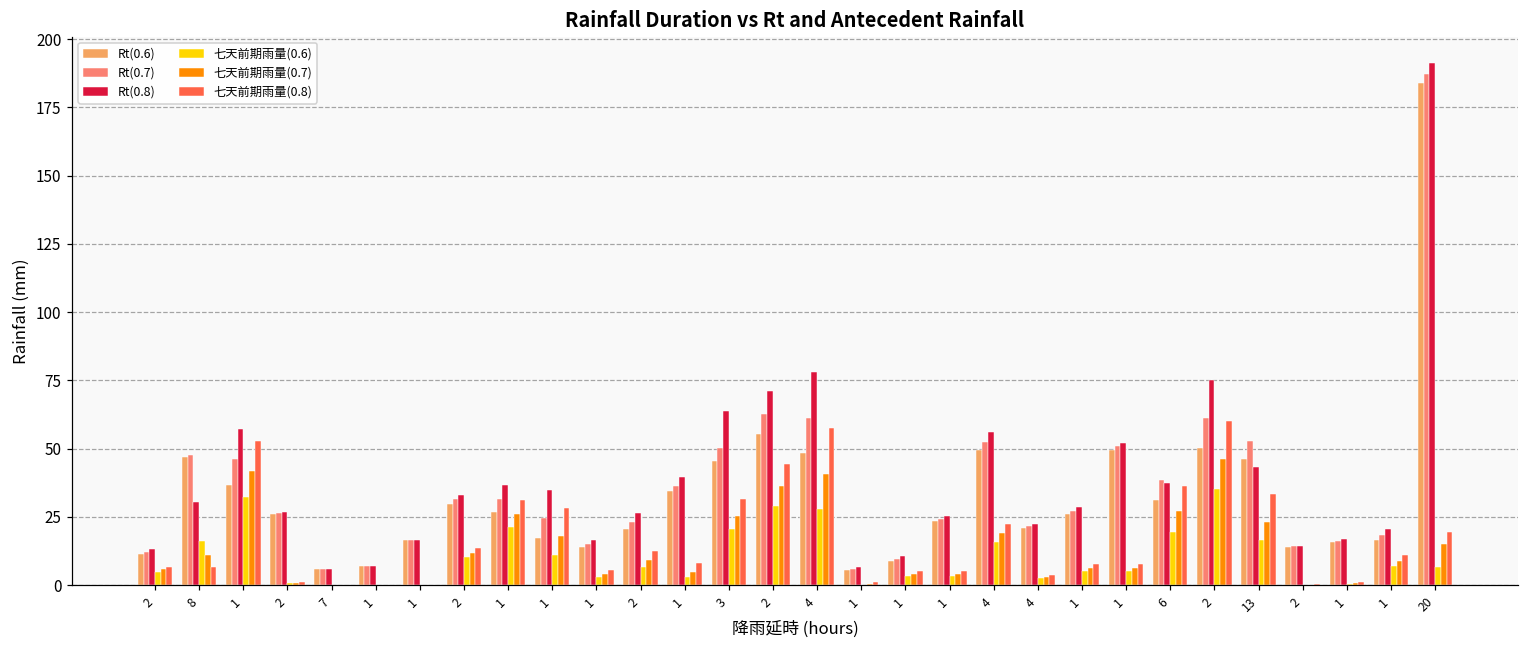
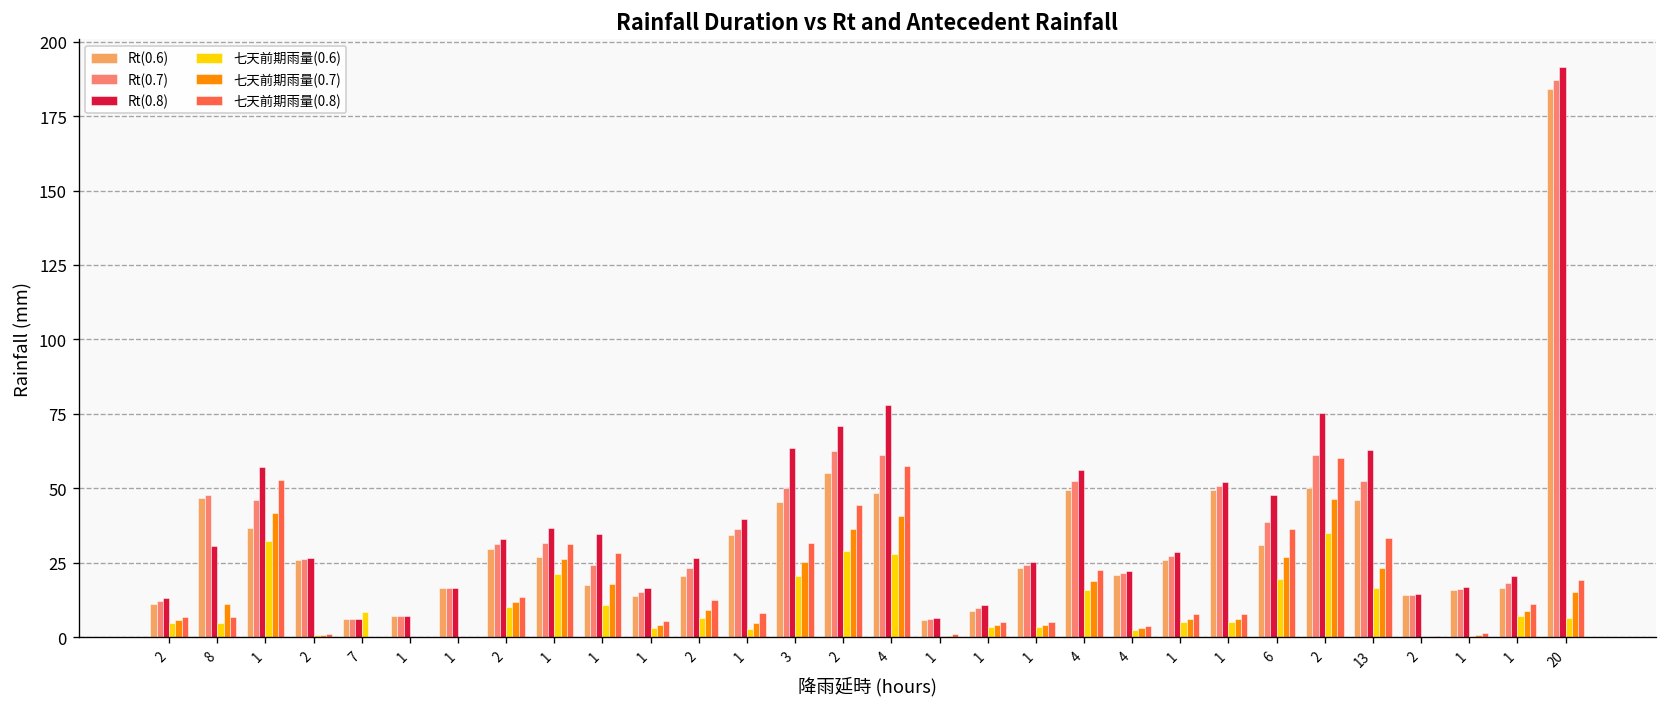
  {
    "Rt(0.8)": {
      "8": 31,
      "7": 6,
      "3": 64,
-     "6": 37,
-     "13": 43,
+     "6": 48,
+     "13": 63,
      "20": 191
    },
    "七天前期雨量(0.6)": {
-     "8": 16,
-     "7": 0,
+     "8": 5,
+     "7": 9,
      "3": 21,
      "6": 20,
      "13": 17,
      "20": 7
    },
    "七天前期雨量(0.7)": {
      "8": 11,
      "7": 0,
      "3": 25,
      "6": 27,
      "13": 23,
      "20": 15
    }
  }
